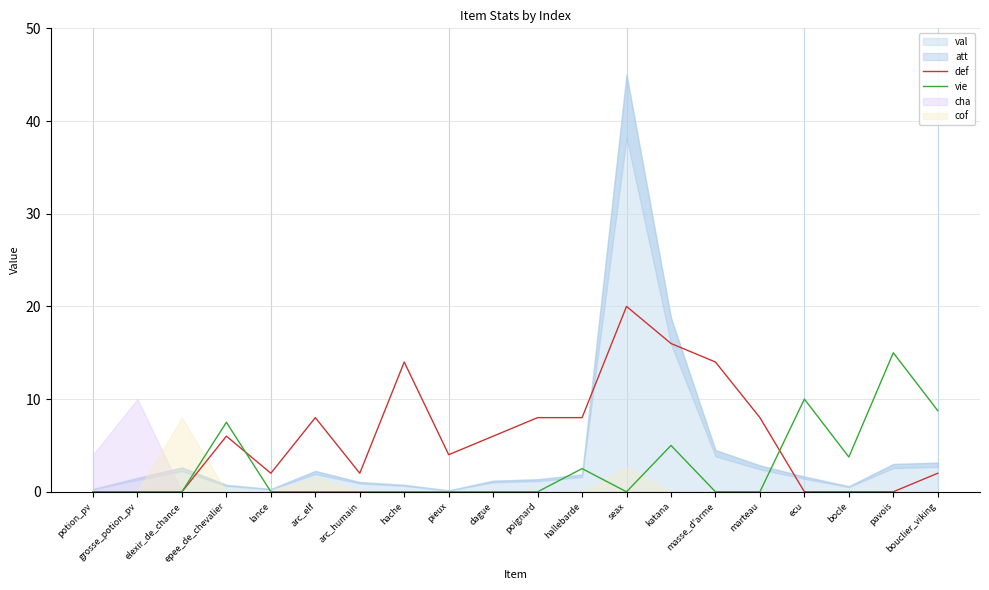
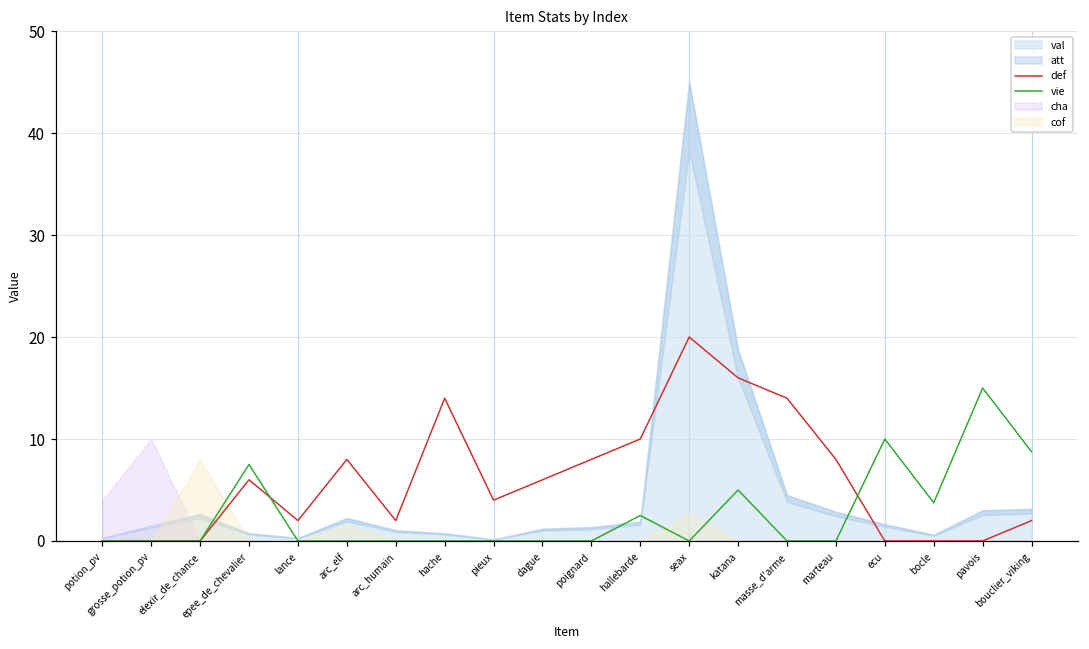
  {
    "def": {
      "epee_de_chevalier": 6,
      "lance": 2,
      "arc_elf": 8,
      "arc_humain": 2,
      "hache": 14,
      "pieux": 4,
      "dague": 6,
      "poignard": 8,
-     "hallebarde": 8,
+     "hallebarde": 10,
      "seax": 20,
      "katana": 16,
      "masse_d'arme": 14,
      "marteau": 8,
      "bouclier_viking": 2
    },
    "vie": {
      "epee_de_chevalier": 8,
      "hallebarde": 3,
      "katana": 5,
      "ecu": 10,
      "bocle": 4,
      "pavois": 15,
      "bouclier_viking": 9
    }
  }
